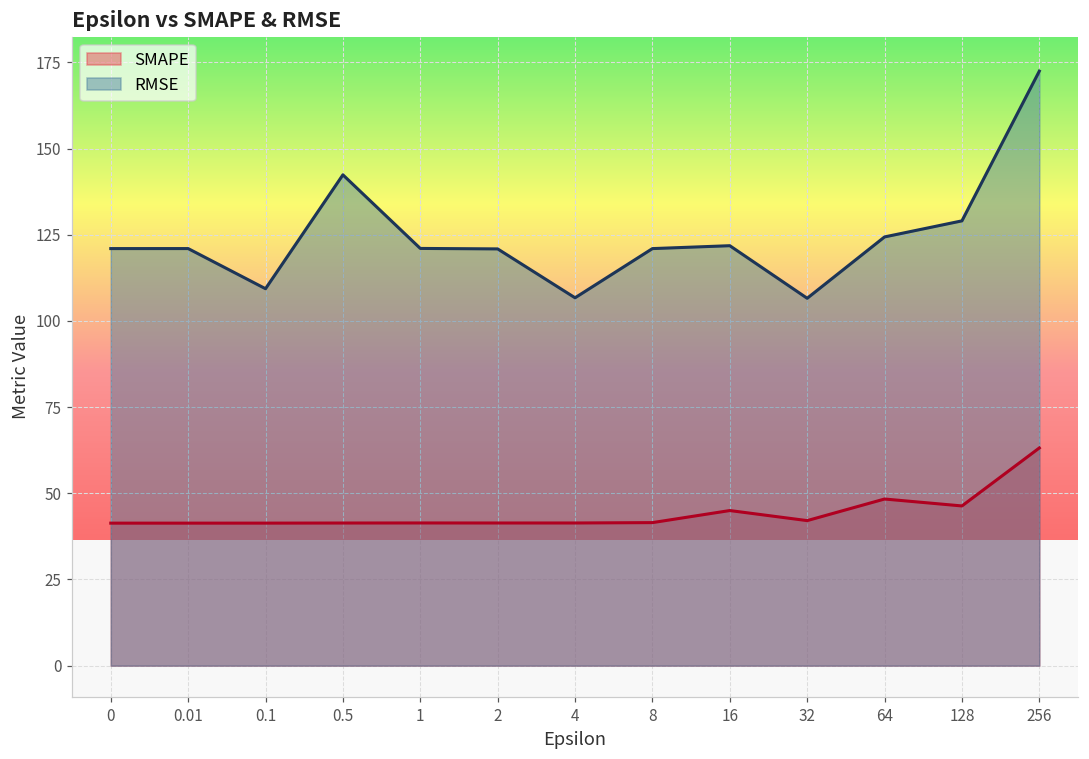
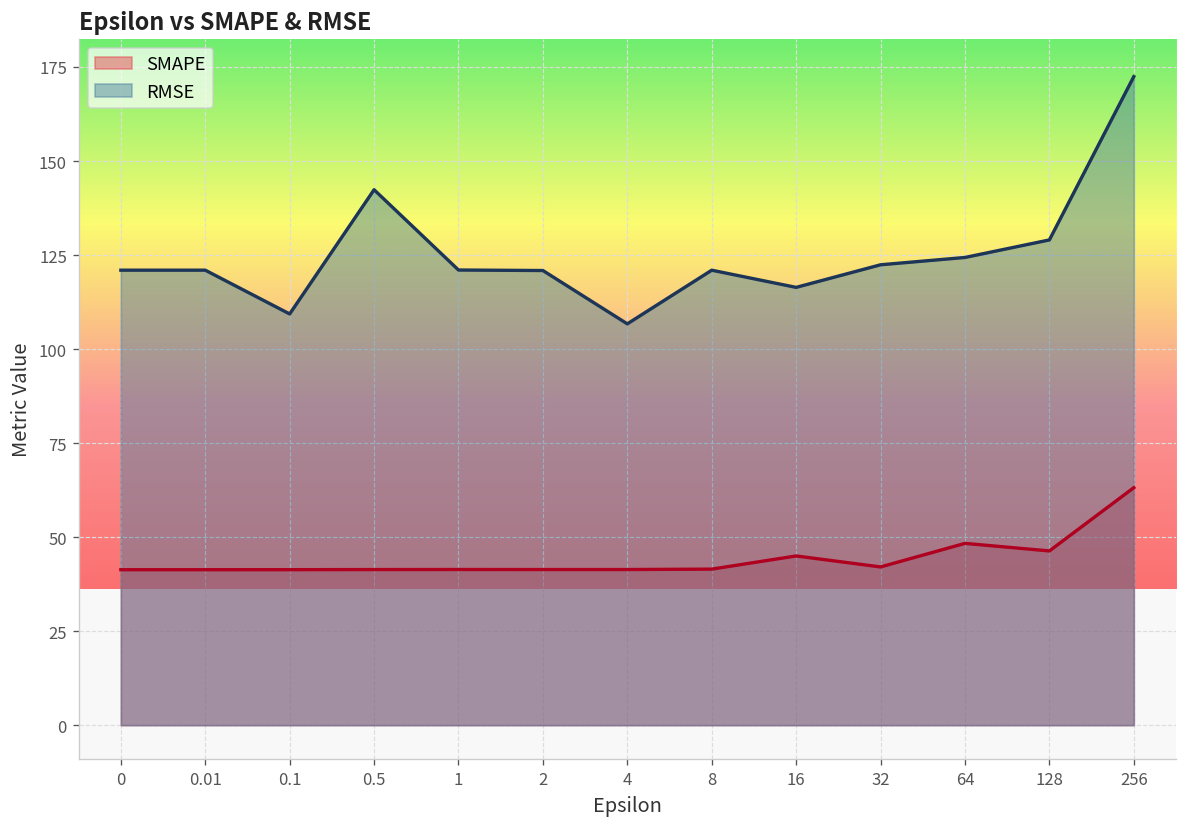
  {
    "SMAPE": {
      "0": 41,
      "0.01": 41,
      "0.1": 41,
      "0.5": 41,
      "1": 41,
      "2": 41,
      "4": 41,
      "8": 41,
      "16": 45,
      "32": 42,
      "64": 48,
      "128": 46,
      "256": 63
    },
    "RMSE": {
      "0": 121,
      "0.01": 121,
      "0.1": 109,
      "0.5": 142,
      "1": 121,
      "2": 121,
      "4": 107,
      "8": 121,
-     "16": 122,
-     "32": 107,
+     "16": 116,
+     "32": 122,
      "64": 124,
      "128": 129,
      "256": 172
    }
  }
